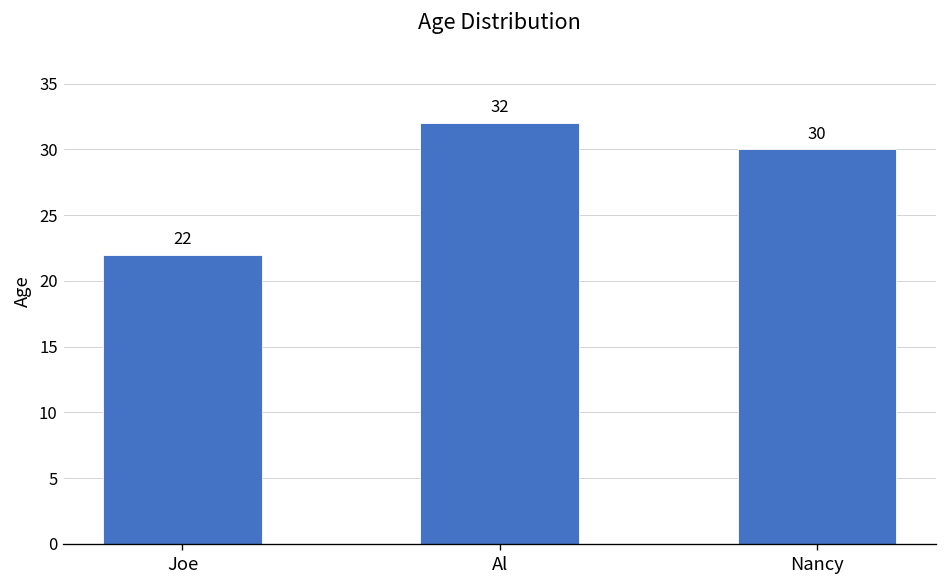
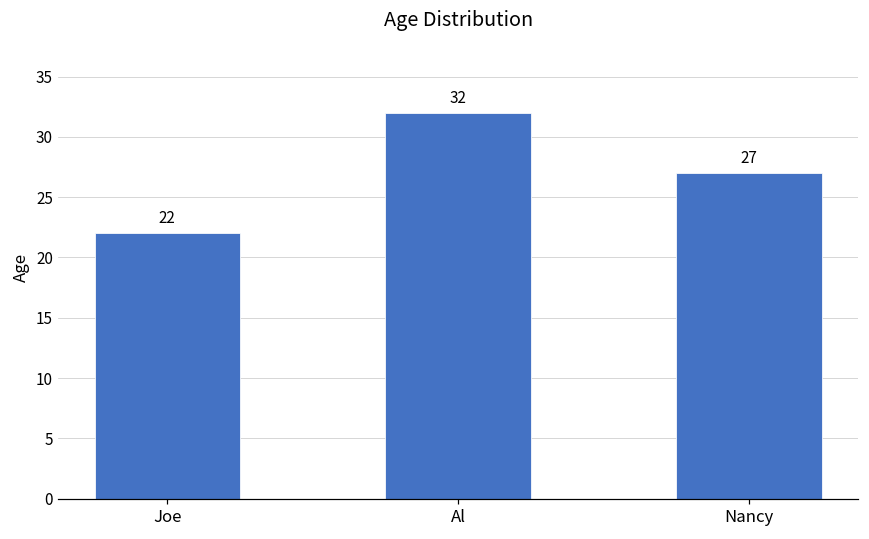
  {
    "Joe": 22,
    "Al": 32,
-   "Nancy": 30
+   "Nancy": 27
  }
